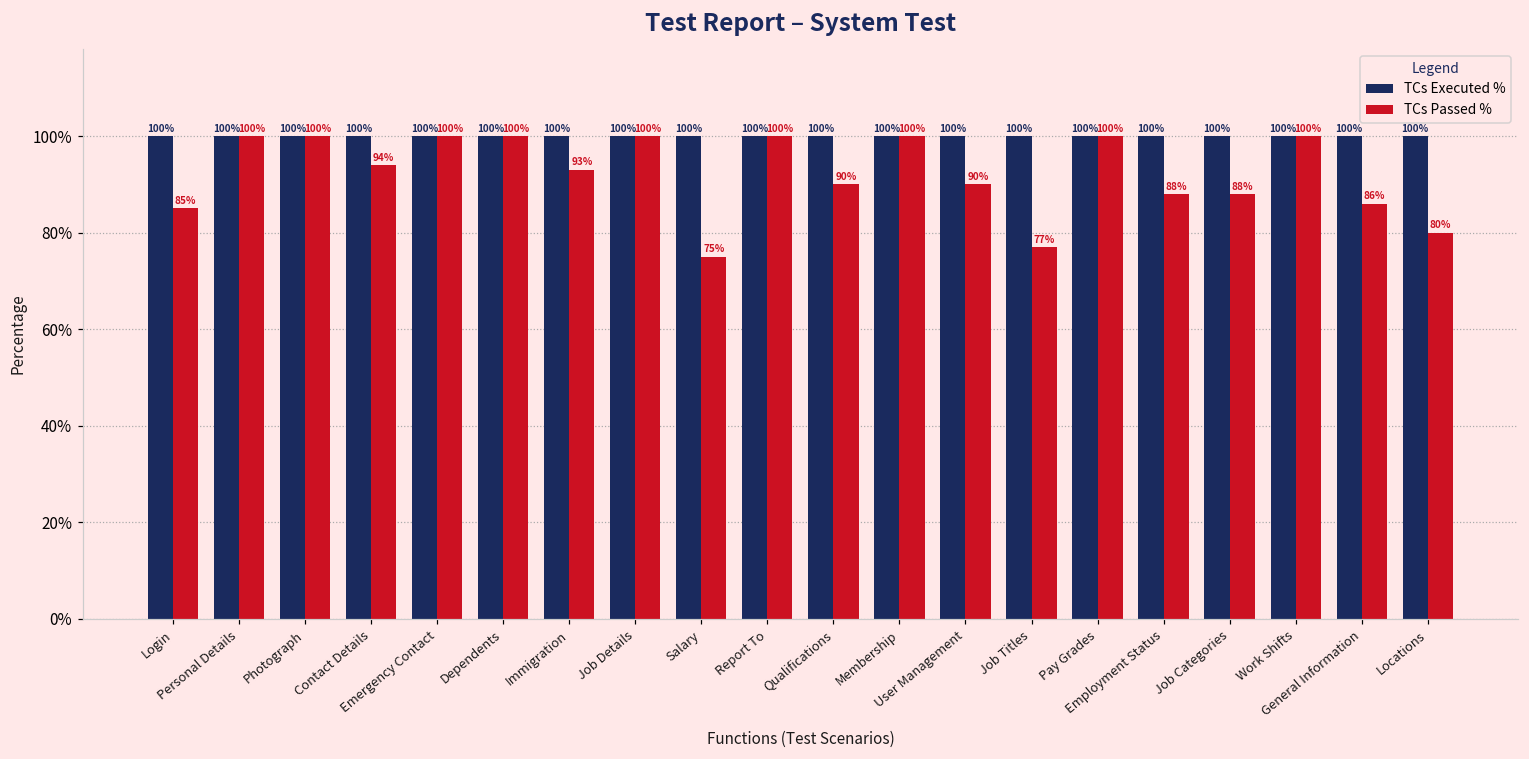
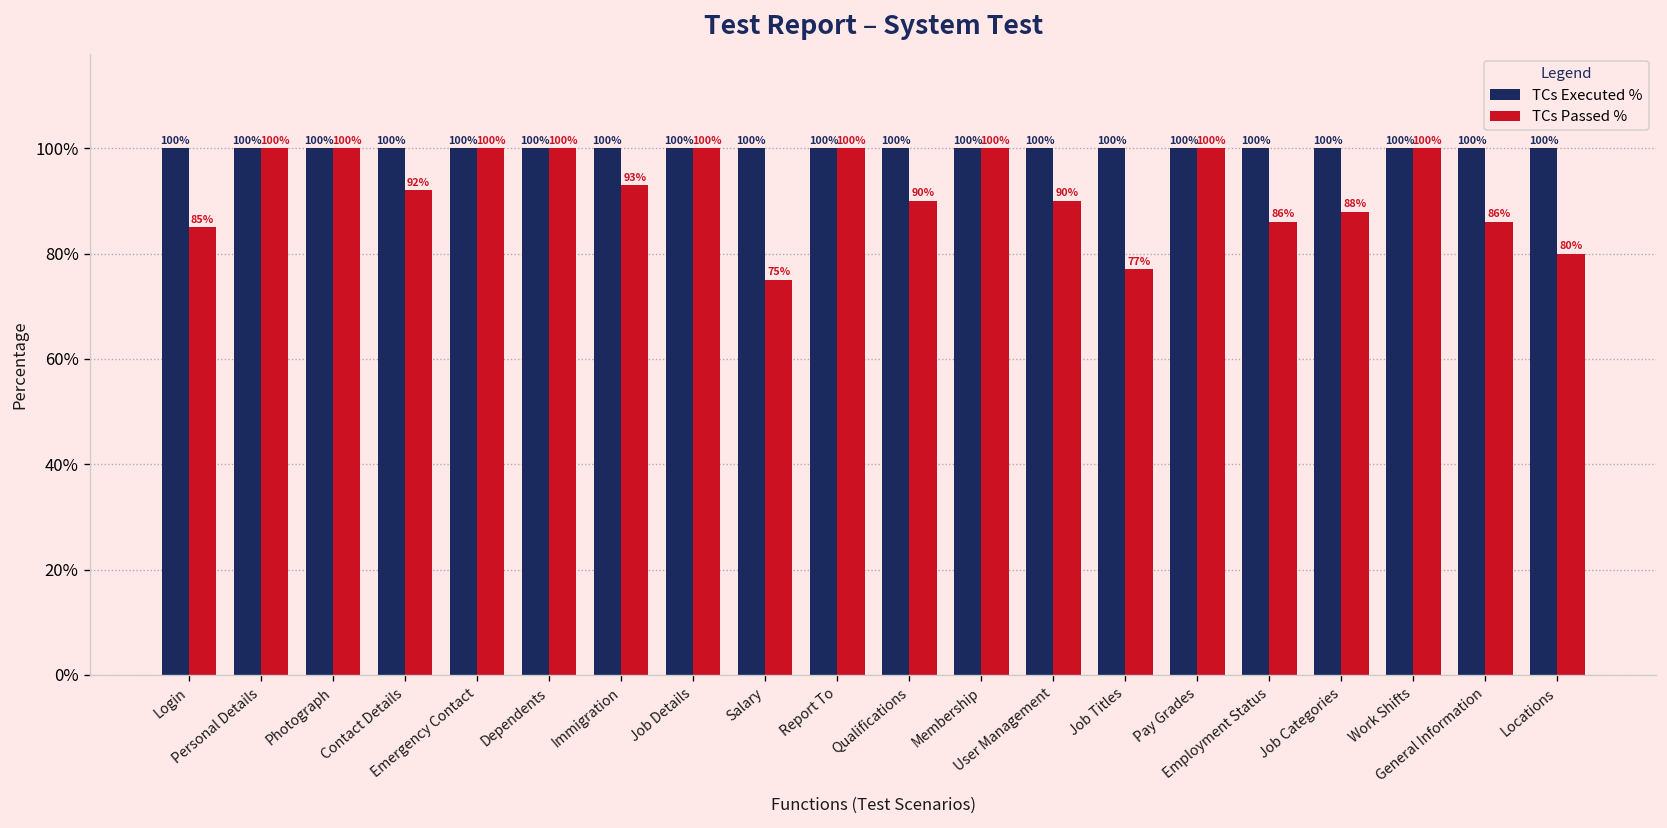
  {
    "TCs Executed %": {
      "Login": "100%",
      "Personal Details": "100%",
      "Photograph": "100%",
      "Contact Details": "100%",
      "Emergency Contact": "100%",
      "Dependents": "100%",
      "Immigration": "100%",
      "Job Details": "100%",
      "Salary": "100%",
      "Report To": "100%",
      "Qualifications": "100%",
      "Membership": "100%",
      "User Management": "100%",
      "Job Titles": "100%",
      "Pay Grades": "100%",
      "Employment Status": "100%",
      "Job Categories": "100%",
      "Work Shifts": "100%",
      "General Information": "100%",
      "Locations": "100%"
    },
    "TCs Passed %": {
      "Login": "85%",
      "Personal Details": "100%",
      "Photograph": "100%",
-     "Contact Details": "94%",
+     "Contact Details": "92%",
      "Emergency Contact": "100%",
      "Dependents": "100%",
      "Immigration": "93%",
      "Job Details": "100%",
      "Salary": "75%",
      "Report To": "100%",
      "Qualifications": "90%",
      "Membership": "100%",
      "User Management": "90%",
      "Job Titles": "77%",
      "Pay Grades": "100%",
-     "Employment Status": "88%",
+     "Employment Status": "86%",
      "Job Categories": "88%",
      "Work Shifts": "100%",
      "General Information": "86%",
      "Locations": "80%"
    }
  }
